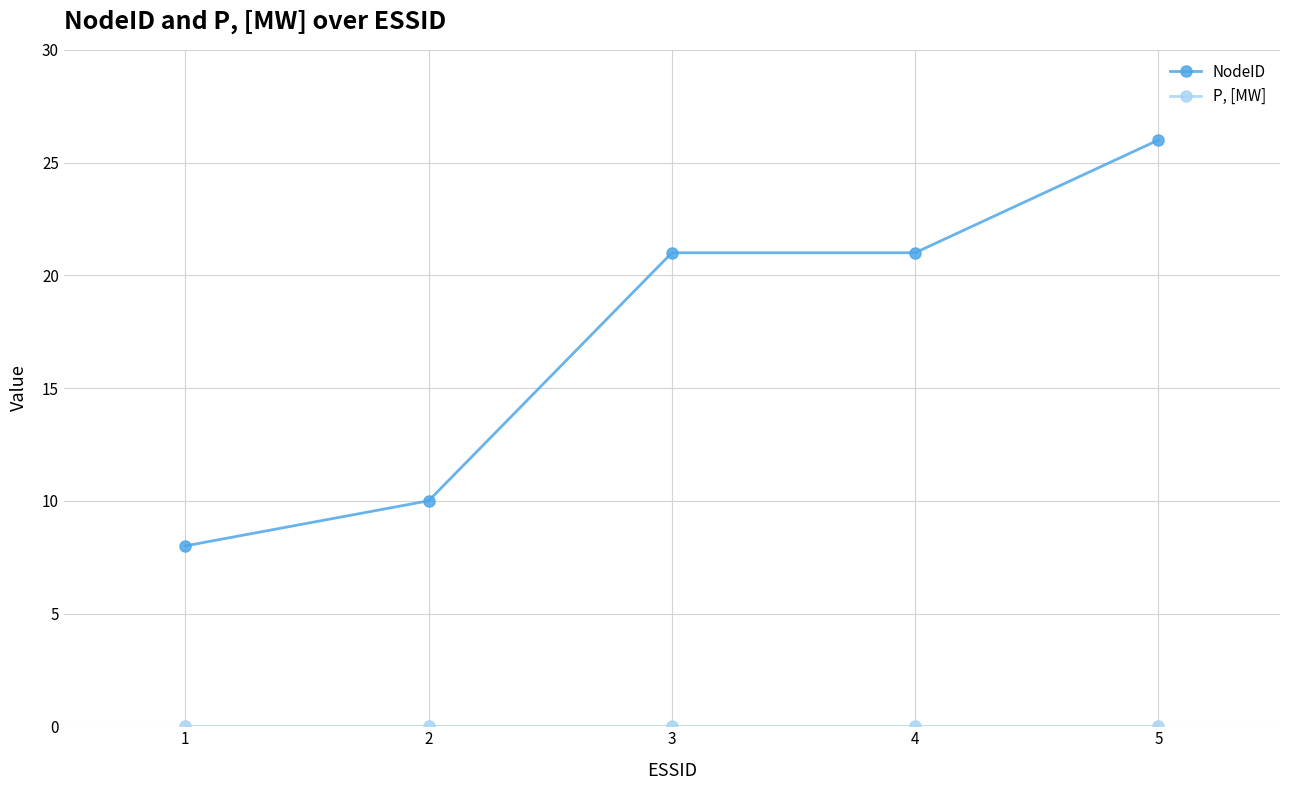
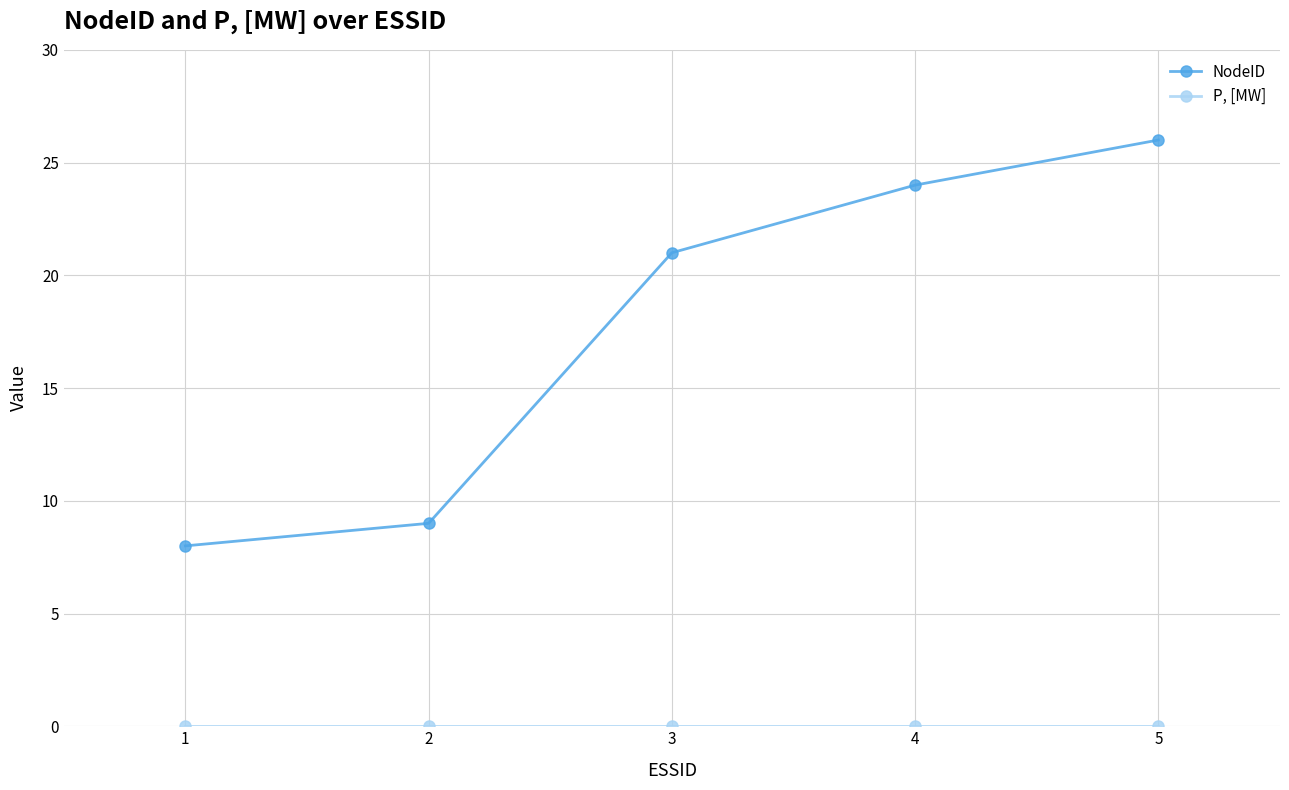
  {
    "NodeID": {
      "1": 8,
-     "2": 10,
+     "2": 9,
      "3": 21,
-     "4": 21,
+     "4": 24,
      "5": 26
    },
    "P, [MW]": {
      "1": 0,
      "2": 0,
      "3": 0,
      "4": 0,
      "5": 0
    }
  }
